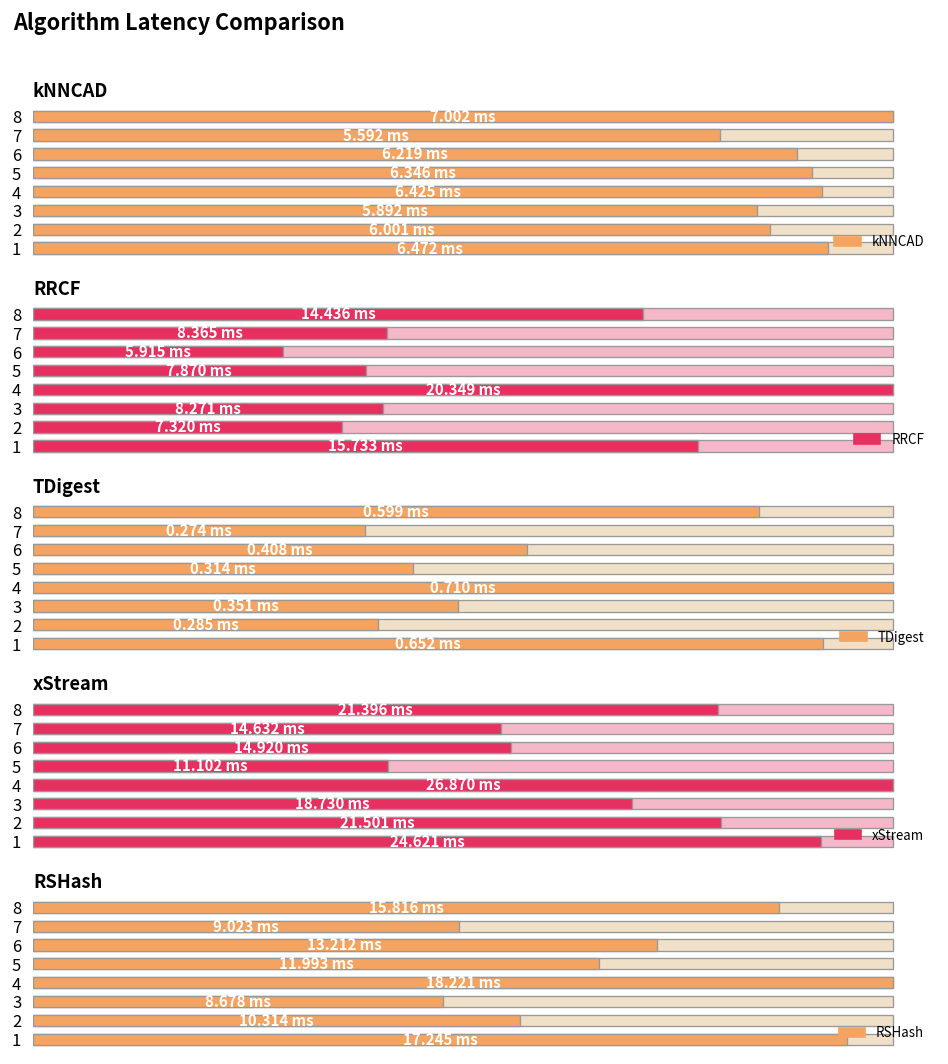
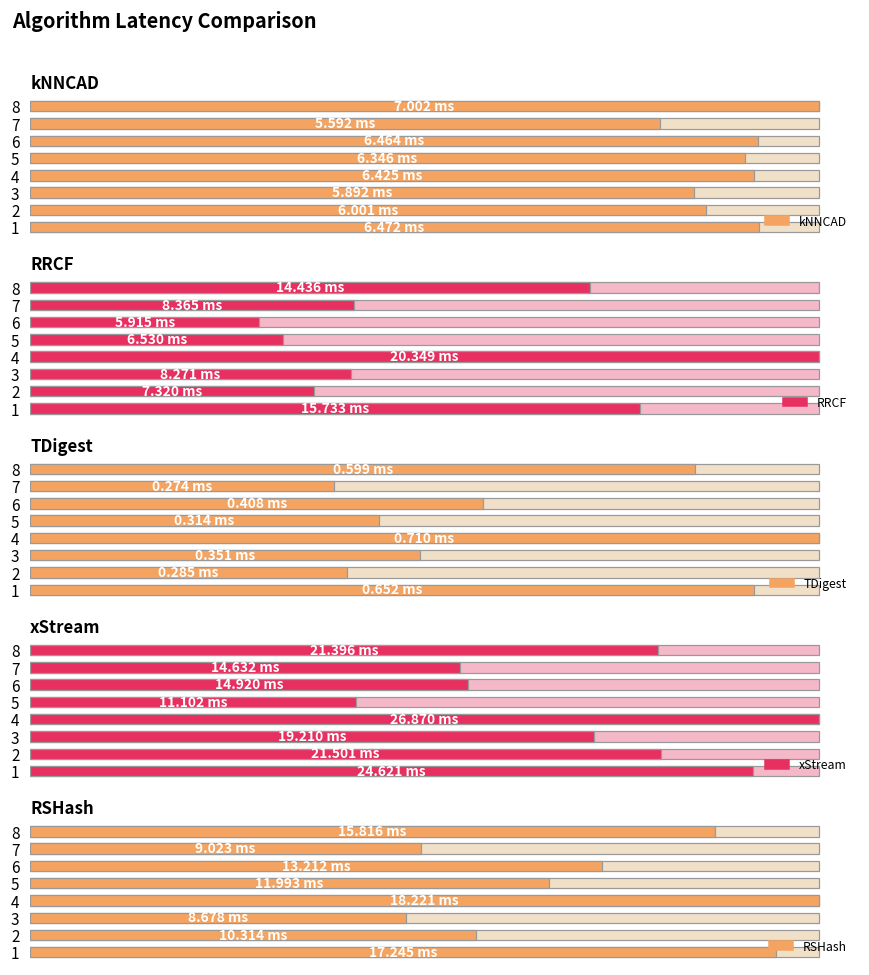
  {
    "kNNCAD": {
      "kNNCAD": {
        "8": 7.002,
-       "6": 6.219
+       "6": 6.464
      }
    },
    "RRCF": {
      "RRCF": {
-       "5": 7.870,
+       "5": 6.530,
        "4": 20.349
      }
    },
    "TDigest": {
      "TDigest": {
        "4": 0.710
      }
    },
    "xStream": {
      "xStream": {
        "4": 26.870,
-       "3": 18.730
+       "3": 19.210
      }
    },
    "RSHash": {
      "RSHash": {
        "4": 18.221
      }
    }
  }
